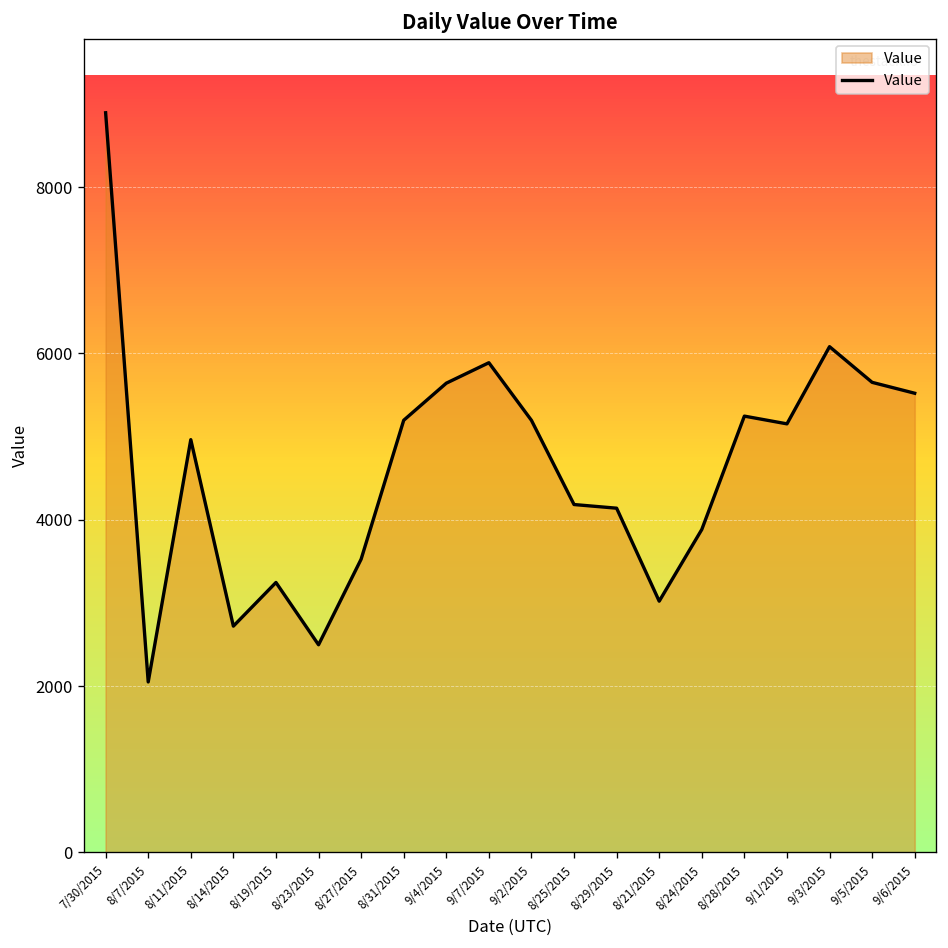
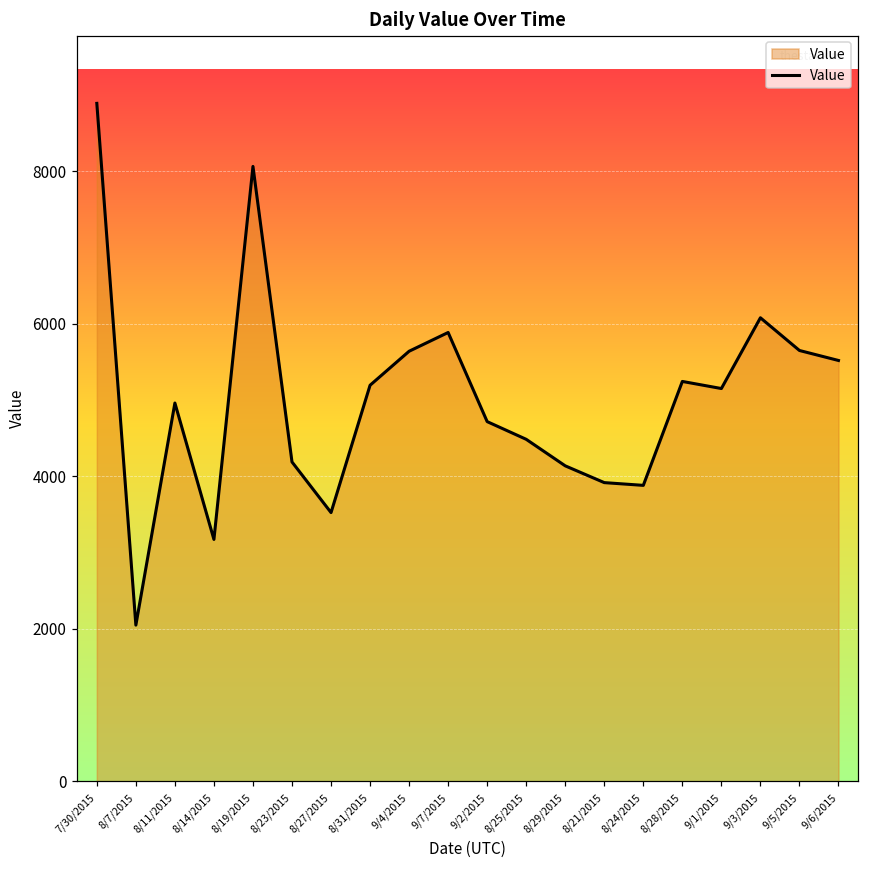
  {
    "7/30/2015": 8900,
    "8/7/2015": 2100,
    "8/11/2015": 5000,
-   "8/14/2015": 2700,
-   "8/19/2015": 3200,
-   "8/23/2015": 2500,
+   "8/14/2015": 3200,
+   "8/19/2015": 8100,
+   "8/23/2015": 4200,
    "8/27/2015": 3500,
    "8/31/2015": 5200,
    "9/4/2015": 5600,
    "9/7/2015": 5900,
-   "9/2/2015": 5200,
-   "8/25/2015": 4200,
+   "9/2/2015": 4700,
+   "8/25/2015": 4500,
    "8/29/2015": 4100,
-   "8/21/2015": 3000,
+   "8/21/2015": 3900,
    "8/24/2015": 3900,
    "8/28/2015": 5200,
    "9/1/2015": 5200,
    "9/3/2015": 6100,
    "9/5/2015": 5700,
    "9/6/2015": 5500
  }
